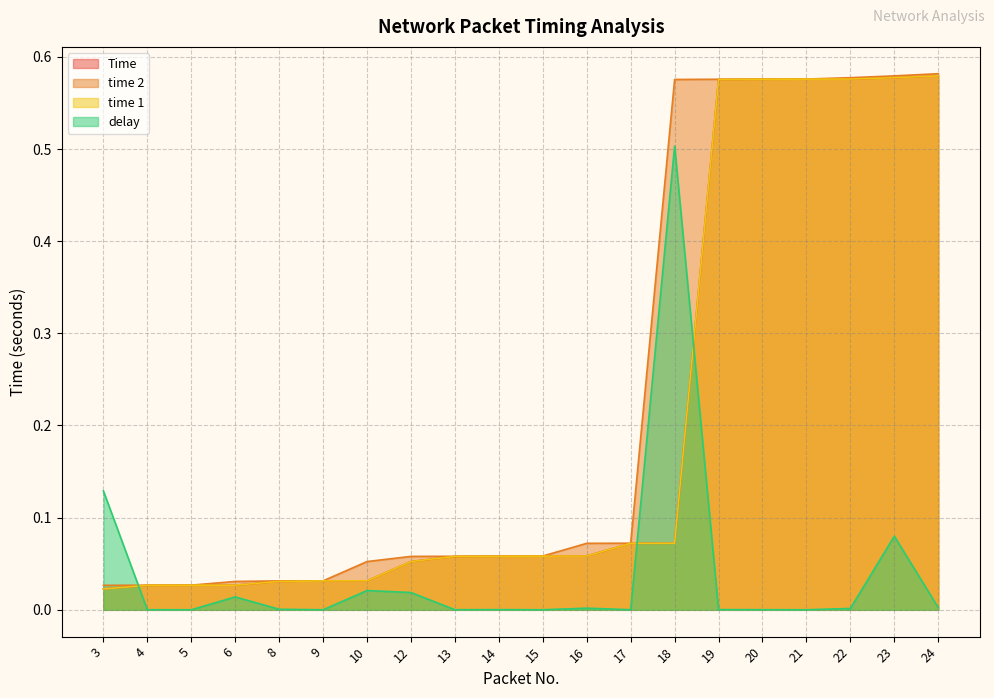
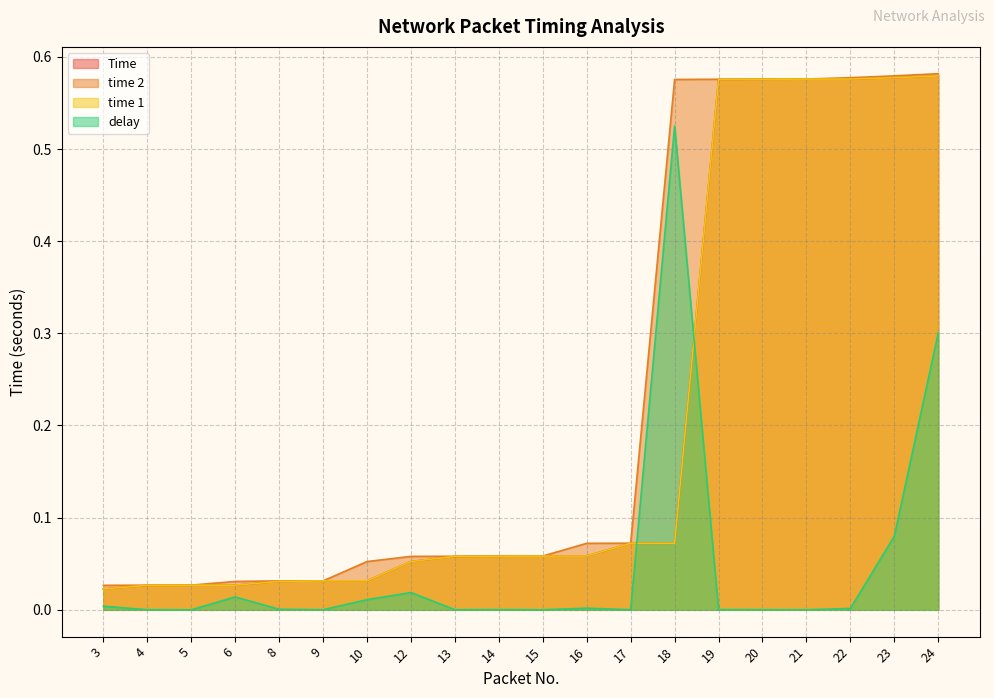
  {
    "delay": {
-     "3": 0.13,
+     "3": 0.00,
      "4": 0.00,
      "5": 0.00,
      "6": 0.01,
      "8": 0.00,
      "9": 0.00,
-     "10": 0.02,
+     "10": 0.01,
      "12": 0.02,
      "13": 0.00,
      "14": 0.00,
      "15": 0.00,
      "16": 0.00,
      "17": 0.00,
-     "18": 0.50,
+     "18": 0.52,
      "19": 0.00,
      "20": 0.00,
      "21": 0.00,
      "22": 0.00,
      "23": 0.08,
-     "24": 0.00
+     "24": 0.30
    }
  }
